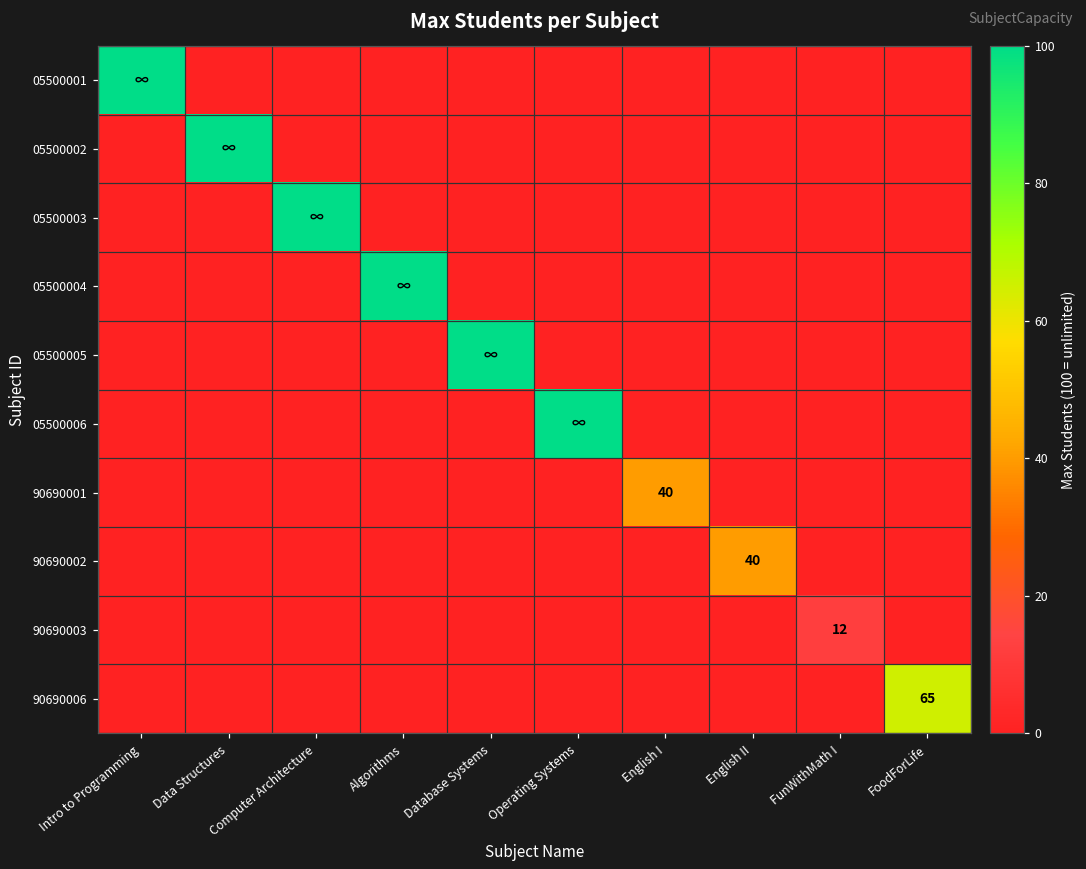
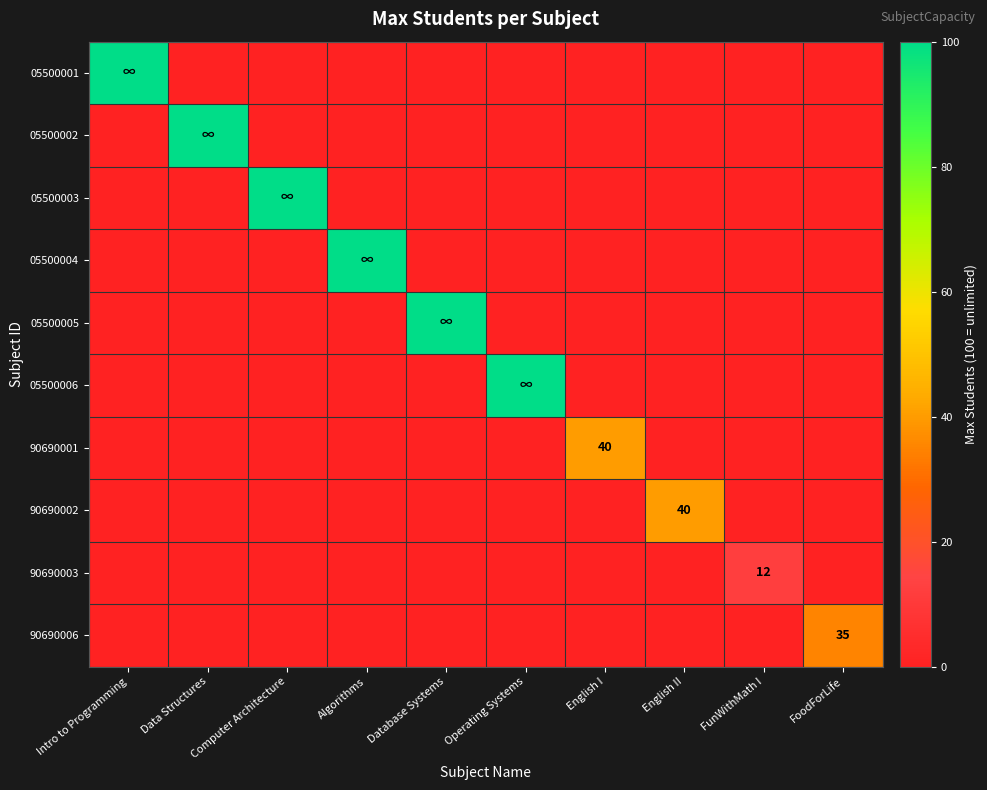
  {
    "90690001": {
      "English I": 40
    },
    "90690002": {
      "English II": 40
    },
    "90690003": {
      "FunWithMath I": 12
    },
    "90690006": {
-     "FoodForLife": 65
+     "FoodForLife": 35
    }
  }
